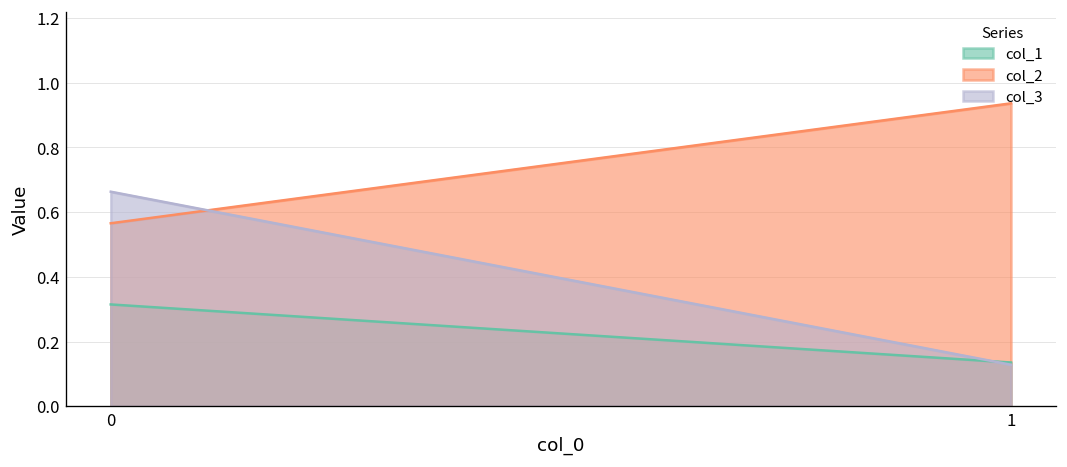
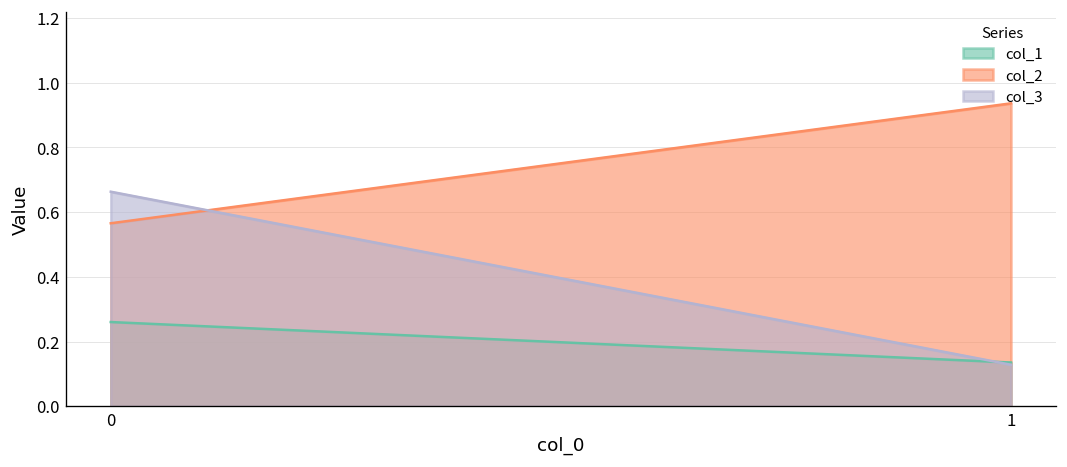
  {
    "col_1": {
-     "0": 0.31
+     "0": 0.26
    },
    "col_2": {
      "0": 0.57,
      "1": 0.94
    },
    "col_3": {
      "0": 0.66
    }
  }
